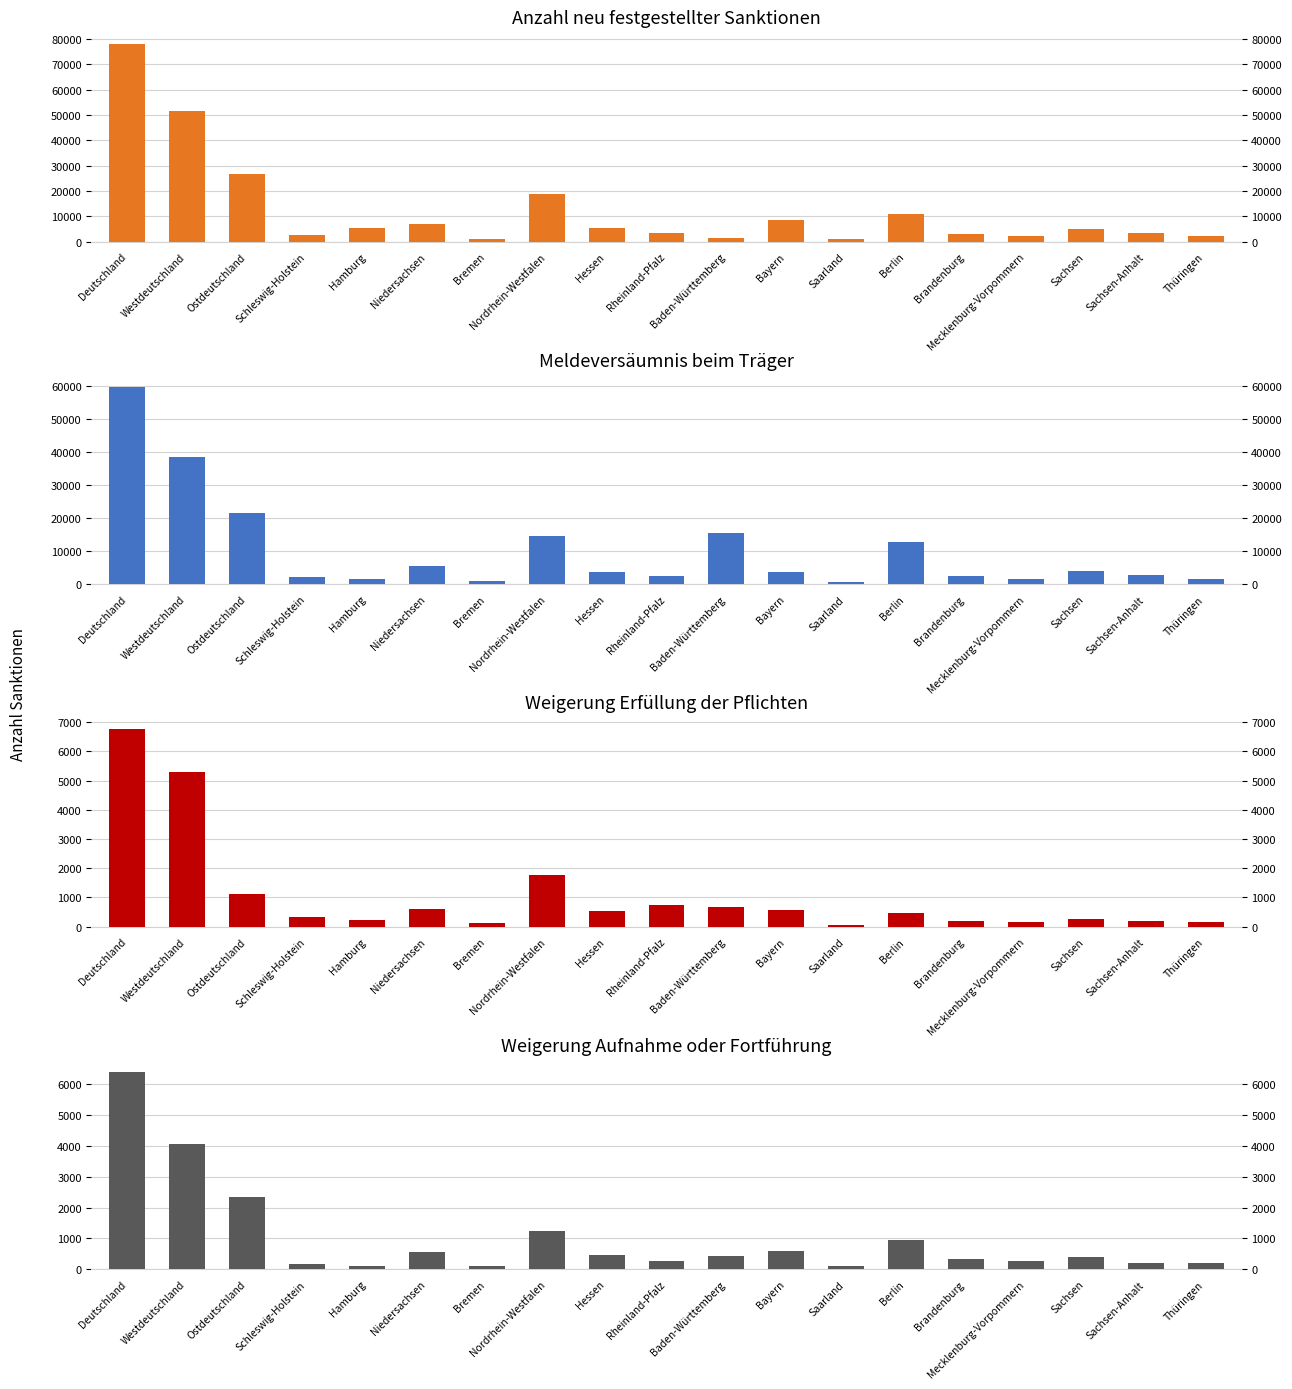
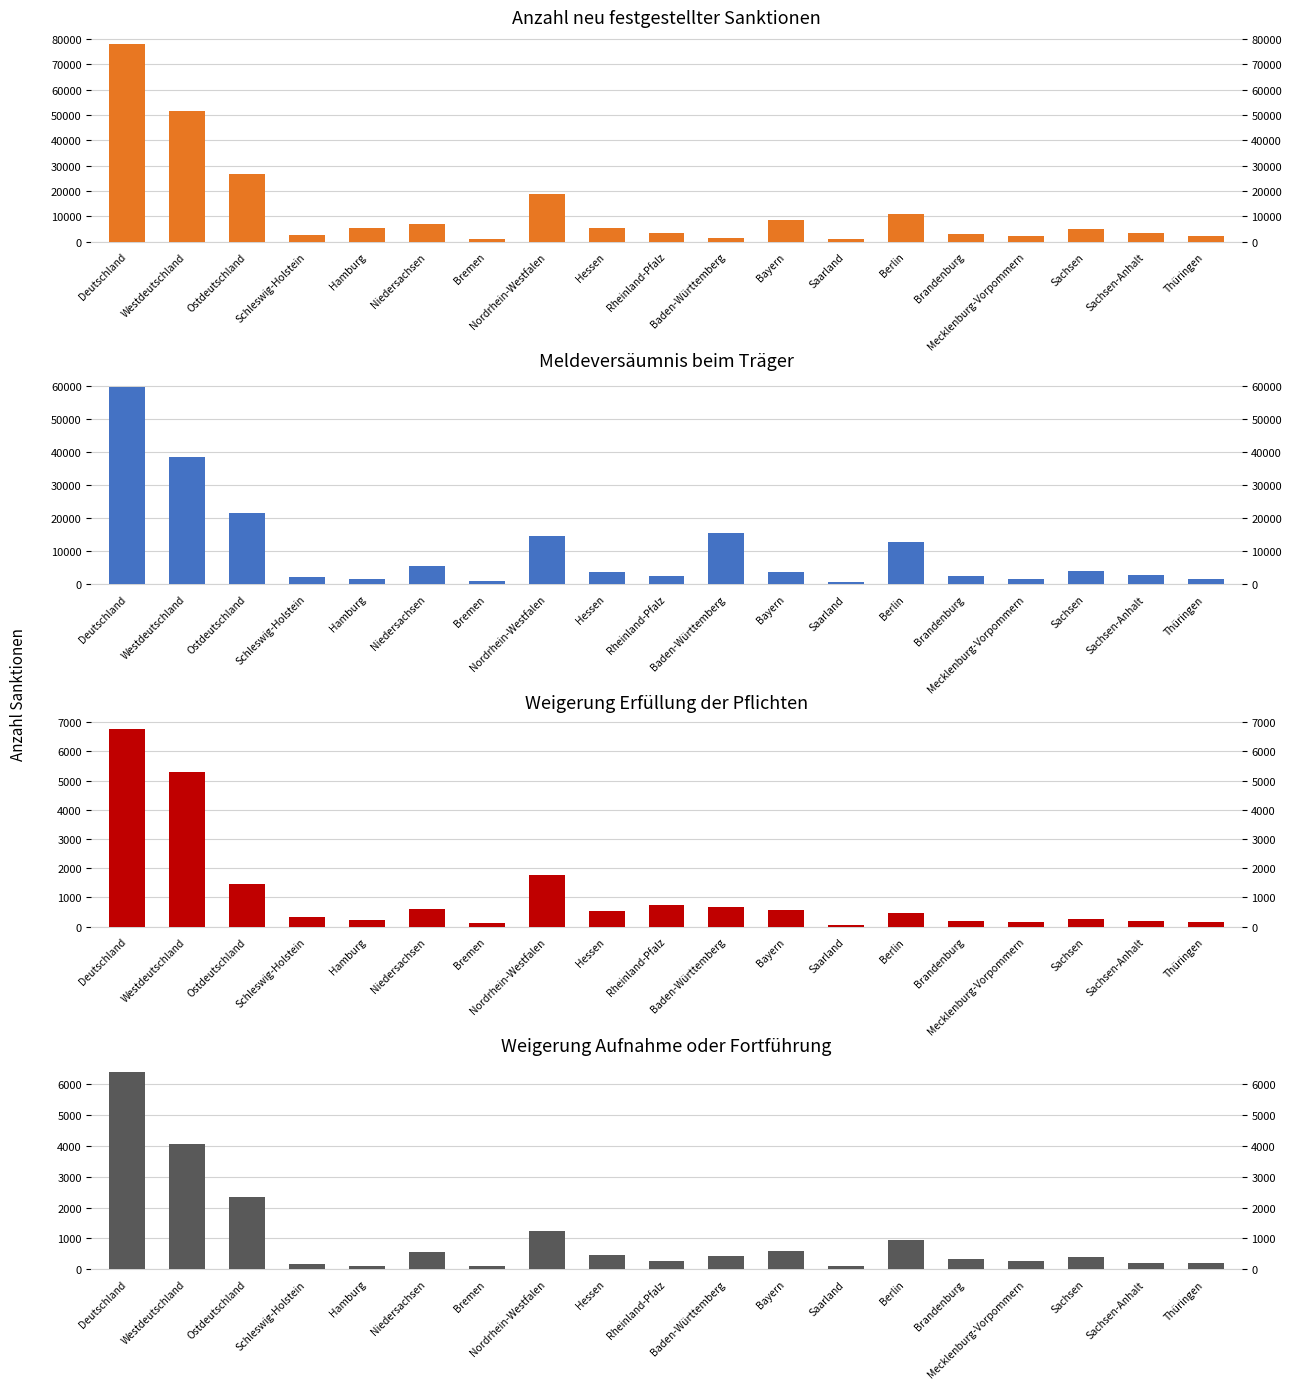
  {
    "Anzahl neu festgestellter Sanktionen": {
      "Deutschland": 78000,
      "Westdeutschland": 52000,
      "Ostdeutschland": 27000,
      "Schleswig-Holstein": 3000,
      "Hamburg": 5000,
      "Niedersachsen": 7000,
      "Bremen": 1000,
      "Nordrhein-Westfalen": 19000,
      "Hessen": 5000,
      "Rheinland-Pfalz": 3000,
      "Baden-Württemberg": 2000,
      "Bayern": 9000,
      "Berlin": 11000,
      "Brandenburg": 3000,
      "Mecklenburg-Vorpommern": 2000,
      "Sachsen": 5000,
      "Sachsen-Anhalt": 3000,
      "Thüringen": 2000
    },
    "Meldeversäumnis beim Träger": {
      "Deutschland": 60000,
      "Westdeutschland": 38000,
      "Ostdeutschland": 21000,
      "Schleswig-Holstein": 2000,
      "Hamburg": 1000,
      "Niedersachsen": 5000,
      "Bremen": 1000,
      "Nordrhein-Westfalen": 15000,
      "Hessen": 4000,
      "Rheinland-Pfalz": 2000,
      "Baden-Württemberg": 15000,
      "Bayern": 4000,
      "Berlin": 13000,
      "Brandenburg": 2000,
      "Mecklenburg-Vorpommern": 2000,
      "Sachsen": 4000,
      "Sachsen-Anhalt": 3000,
      "Thüringen": 2000
    },
    "Weigerung Erfüllung der Pflichten": {
      "Deutschland": 6800,
      "Westdeutschland": 5300,
-     "Ostdeutschland": 1100,
+     "Ostdeutschland": 1500,
      "Schleswig-Holstein": 300,
      "Hamburg": 200,
      "Niedersachsen": 600,
      "Bremen": 100,
      "Nordrhein-Westfalen": 1800,
      "Hessen": 600,
      "Rheinland-Pfalz": 700,
      "Baden-Württemberg": 700,
      "Bayern": 600,
      "Berlin": 500,
      "Brandenburg": 200,
      "Mecklenburg-Vorpommern": 200,
      "Sachsen": 300,
      "Sachsen-Anhalt": 200,
      "Thüringen": 200
    },
    "Weigerung Aufnahme oder Fortführung": {
      "Deutschland": 6400,
      "Westdeutschland": 4100,
      "Ostdeutschland": 2300,
      "Schleswig-Holstein": 200,
      "Hamburg": 100,
      "Niedersachsen": 600,
      "Bremen": 100,
      "Nordrhein-Westfalen": 1300,
      "Hessen": 400,
      "Rheinland-Pfalz": 300,
      "Baden-Württemberg": 400,
      "Bayern": 600,
      "Saarland": 100,
      "Berlin": 900,
      "Brandenburg": 300,
      "Mecklenburg-Vorpommern": 300,
      "Sachsen": 400,
      "Sachsen-Anhalt": 200,
      "Thüringen": 200
    }
  }
